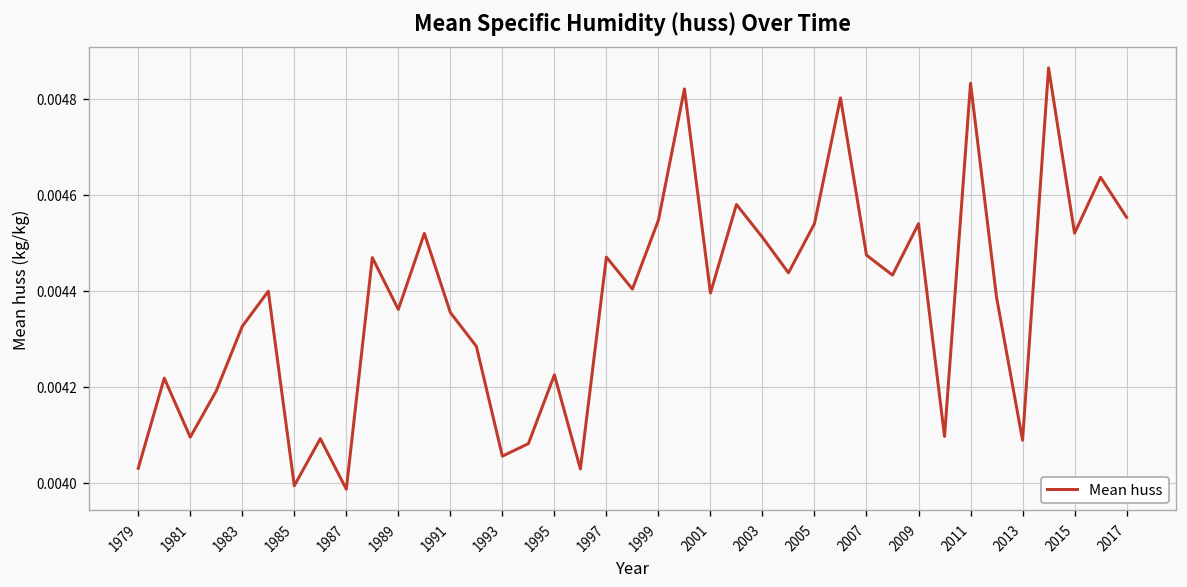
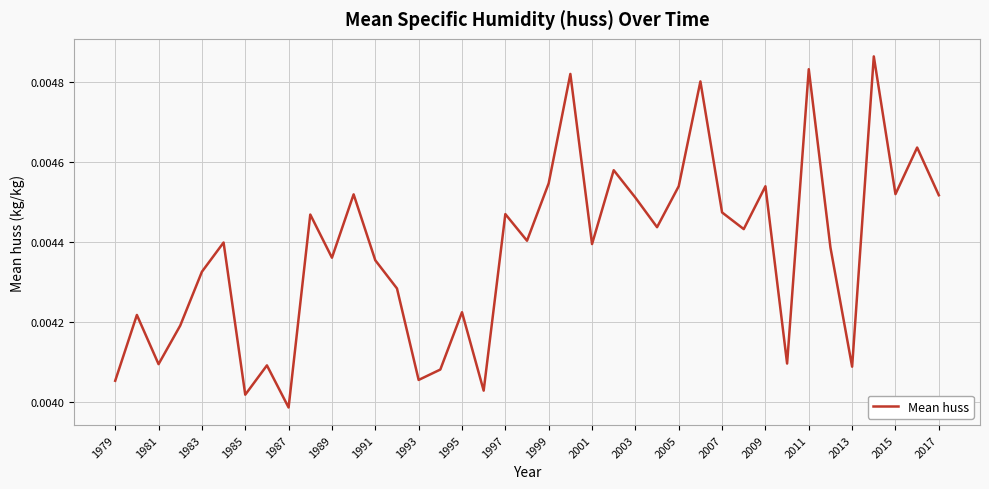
  {
-   "1979": 0.00403,
+   "1979": 0.00405,
    "1981": 0.00409,
    "1983": 0.00433,
-   "1985": 0.00399,
+   "1985": 0.00402,
    "1987": 0.00399,
    "1989": 0.00436,
    "1991": 0.00435,
    "1993": 0.00406,
    "1995": 0.00422,
    "1997": 0.00447,
    "1999": 0.00455,
    "2001": 0.00440,
    "2003": 0.00451,
    "2005": 0.00454,
    "2007": 0.00447,
    "2009": 0.00454,
    "2011": 0.00483,
    "2013": 0.00409,
    "2015": 0.00452,
-   "2017": 0.00455
+   "2017": 0.00452
  }
